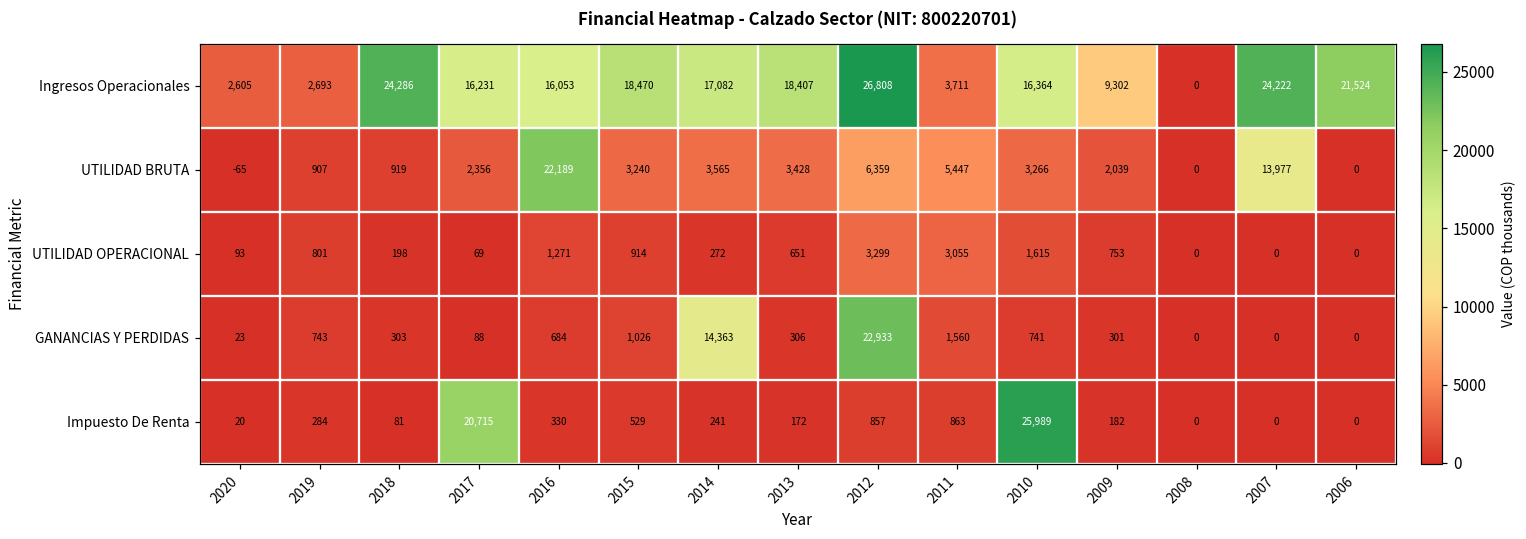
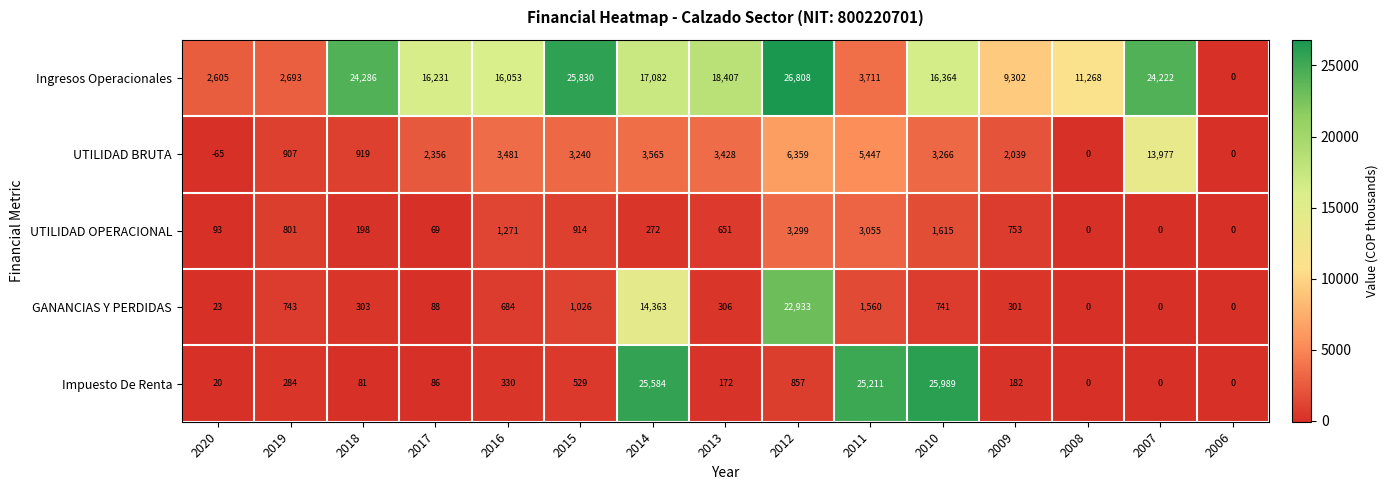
  {
    "Ingresos Operacionales": {
      "2020": "2,605",
      "2019": "2,693",
      "2018": "24,286",
      "2017": "16,231",
      "2016": "16,053",
-     "2015": "18,470",
+     "2015": "25,830",
      "2014": "17,082",
      "2013": "18,407",
      "2012": "26,808",
      "2011": "3,711",
      "2010": "16,364",
      "2009": "9,302",
-     "2008": "0",
+     "2008": "11,268",
      "2007": "24,222",
-     "2006": "21,524"
+     "2006": "0"
    },
    "UTILIDAD BRUTA": {
      "2020": "-65",
      "2019": "907",
      "2018": "919",
      "2017": "2,356",
-     "2016": "22,189",
+     "2016": "3,481",
      "2015": "3,240",
      "2014": "3,565",
      "2013": "3,428",
      "2012": "6,359",
      "2011": "5,447",
      "2010": "3,266",
      "2009": "2,039",
      "2008": "0",
      "2007": "13,977",
      "2006": "0"
    },
    "UTILIDAD OPERACIONAL": {
      "2020": "93",
      "2019": "801",
      "2018": "198",
      "2017": "69",
      "2016": "1,271",
      "2015": "914",
      "2014": "272",
      "2013": "651",
      "2012": "3,299",
      "2011": "3,055",
      "2010": "1,615",
      "2009": "753",
      "2008": "0",
      "2007": "0",
      "2006": "0"
    },
    "GANANCIAS Y PERDIDAS": {
      "2020": "23",
      "2019": "743",
      "2018": "303",
      "2017": "88",
      "2016": "684",
      "2015": "1,026",
      "2014": "14,363",
      "2013": "306",
      "2012": "22,933",
      "2011": "1,560",
      "2010": "741",
      "2009": "301",
      "2008": "0",
      "2007": "0",
      "2006": "0"
    },
    "Impuesto De Renta": {
      "2020": "20",
      "2019": "284",
      "2018": "81",
-     "2017": "20,715",
+     "2017": "86",
      "2016": "330",
      "2015": "529",
-     "2014": "241",
+     "2014": "25,584",
      "2013": "172",
      "2012": "857",
-     "2011": "863",
+     "2011": "25,211",
      "2010": "25,989",
      "2009": "182",
      "2008": "0",
      "2007": "0",
      "2006": "0"
    }
  }
